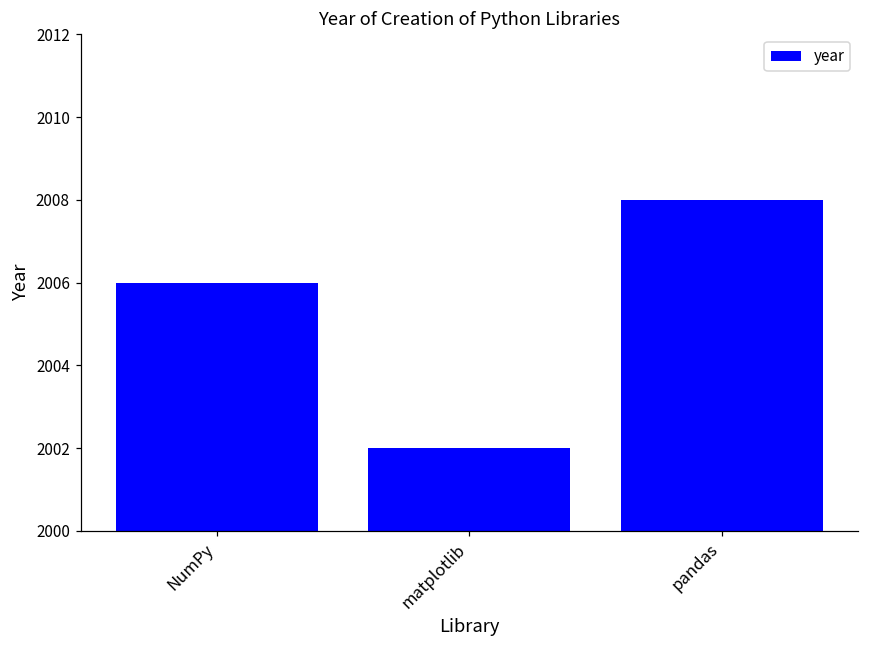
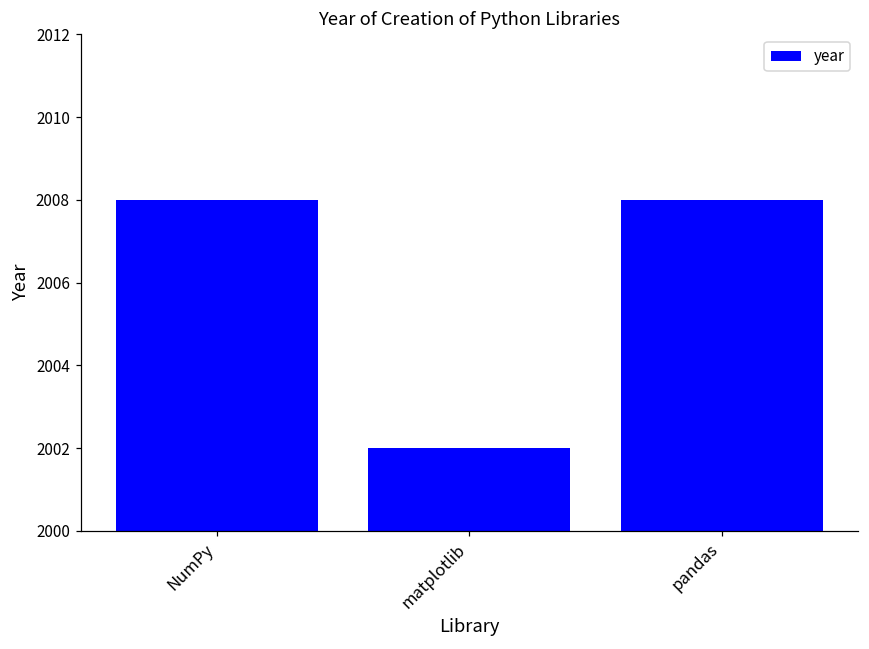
  {
-   "NumPy": 2006,
+   "NumPy": 2008,
    "matplotlib": 2002,
    "pandas": 2008
  }
